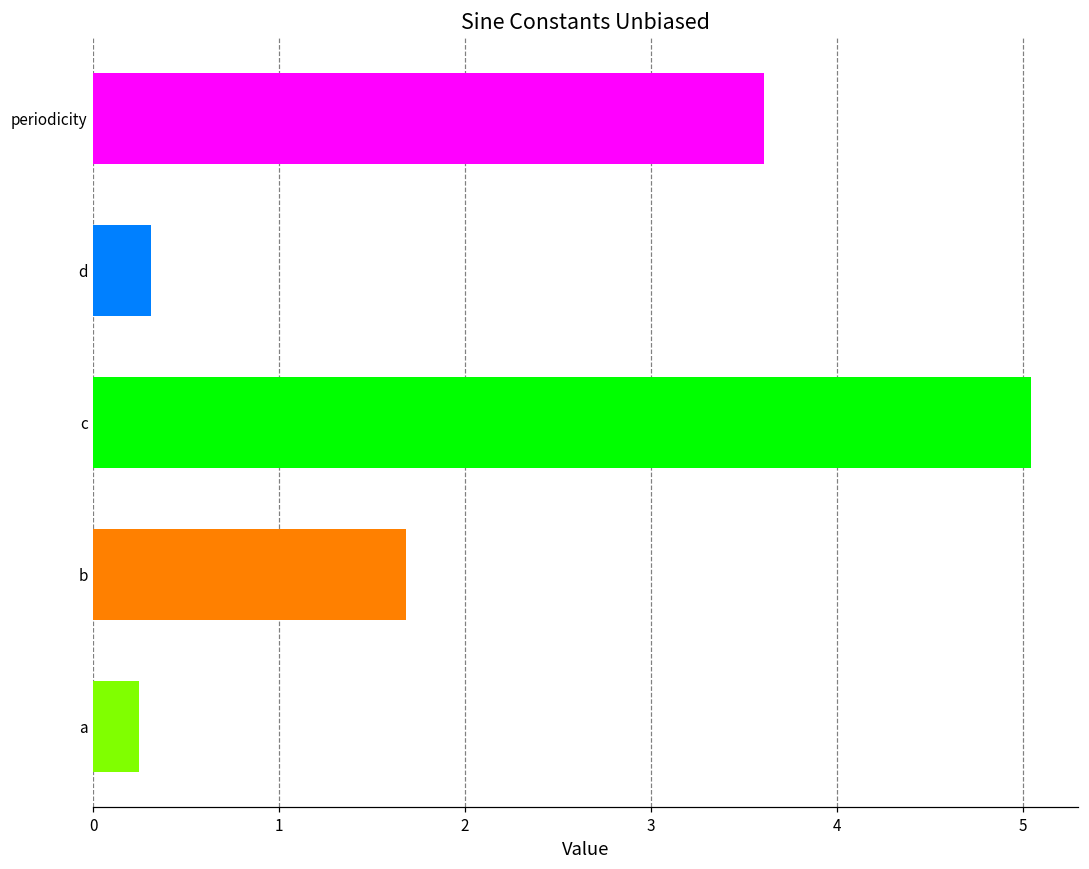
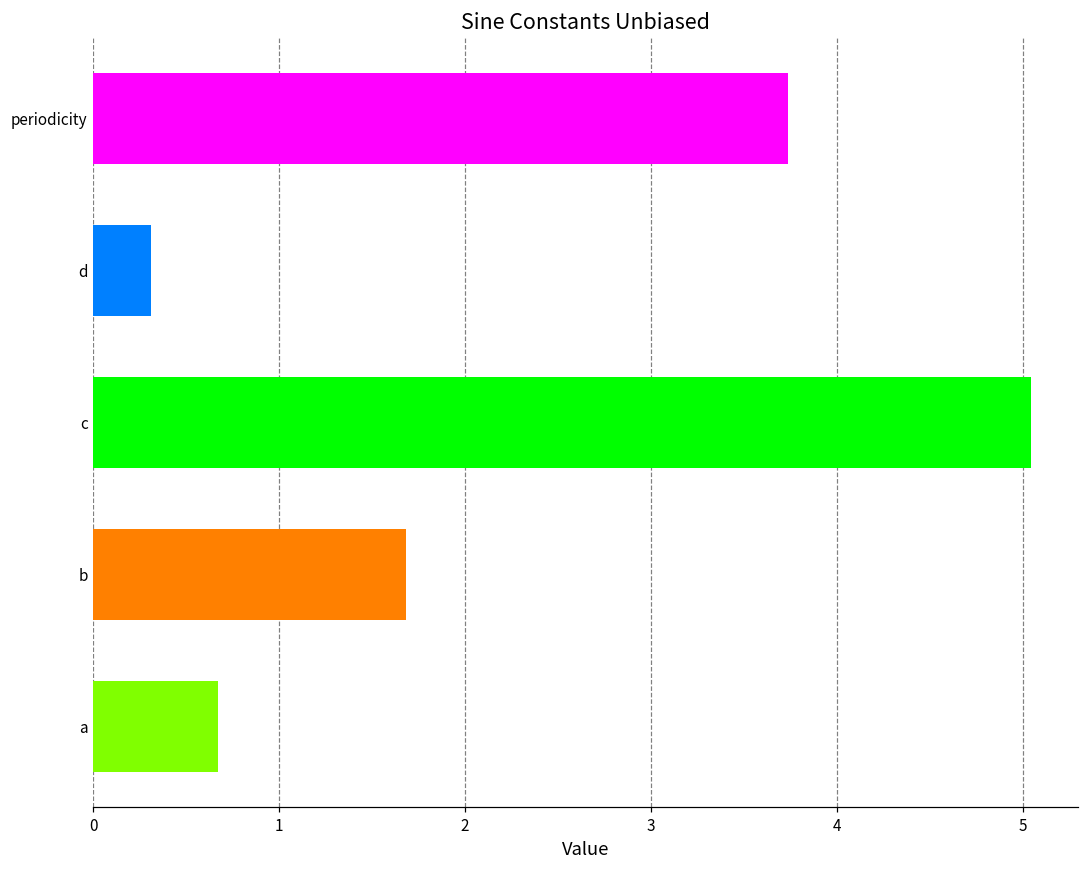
  {
-   "periodicity": 3.61,
+   "periodicity": 3.74,
    "d": 0.31,
    "c": 5.04,
    "b": 1.68,
-   "a": 0.25
+   "a": 0.67
  }
